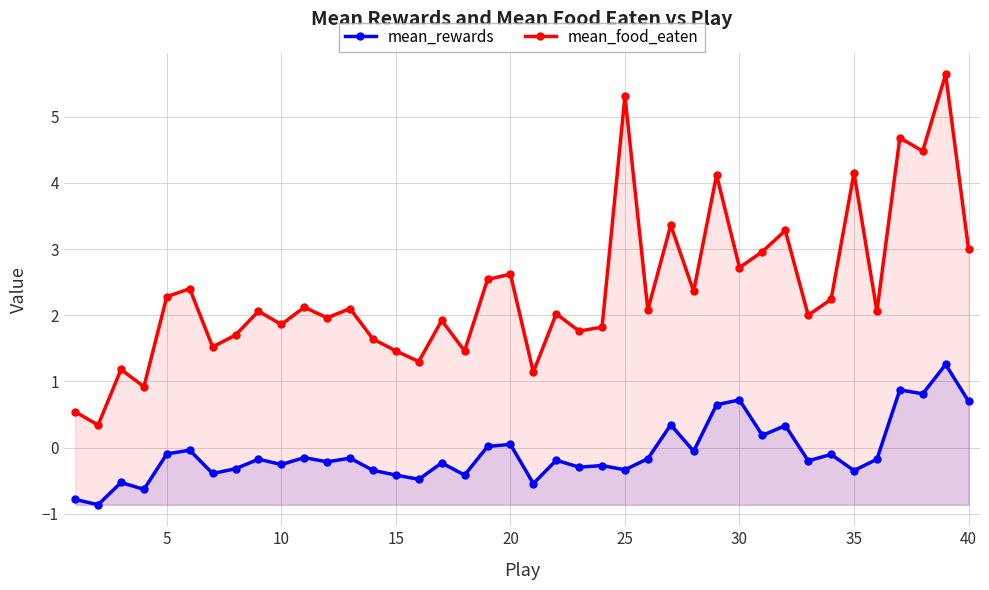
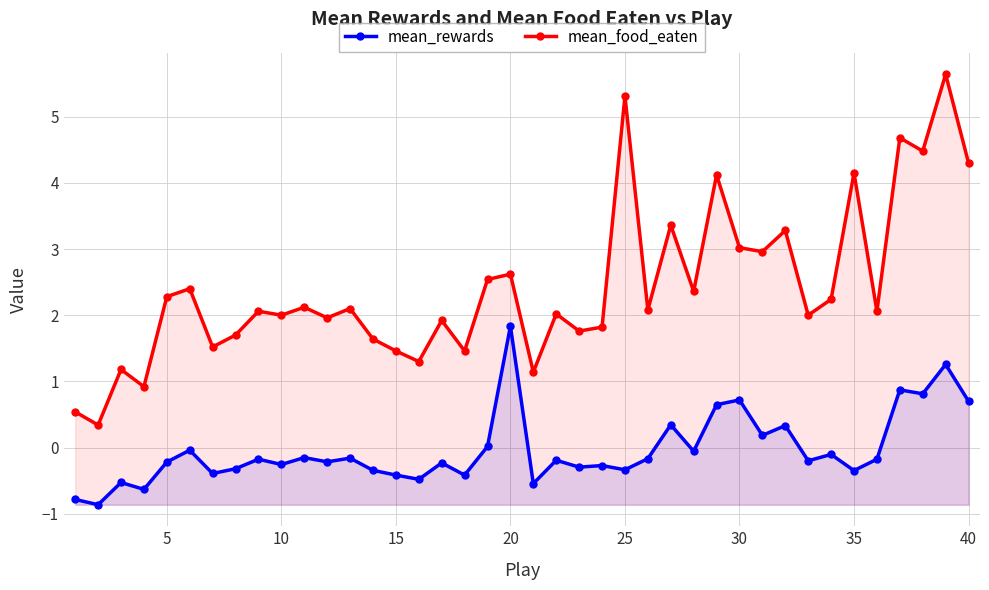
  {
    "mean_rewards": {
-     "5": -0.1,
+     "5": -0.2,
      "10": -0.3,
      "15": -0.4,
-     "20": 0.0,
+     "20": 1.8,
      "25": -0.3,
      "30": 0.7,
      "35": -0.3,
      "40": 0.7
    },
    "mean_food_eaten": {
      "5": 2.3,
-     "10": 1.9,
+     "10": 2.0,
      "15": 1.5,
      "20": 2.6,
      "25": 5.3,
-     "30": 2.7,
+     "30": 3.0,
      "35": 4.2,
-     "40": 3.0
+     "40": 4.3
    }
  }
